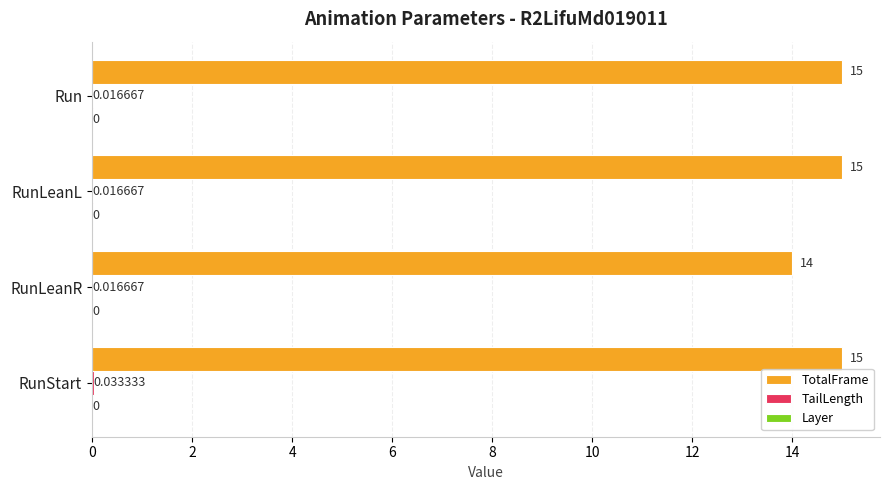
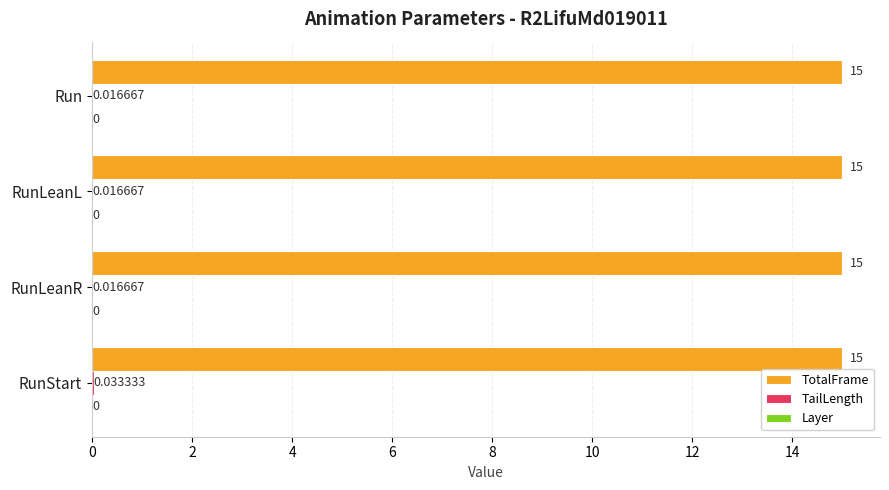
  {
    "TotalFrame": {
      "Run": 15,
      "RunLeanL": 15,
-     "RunLeanR": 14,
+     "RunLeanR": 15,
      "RunStart": 15
    },
    "TailLength": {
      "Run": 0.016667,
      "RunLeanL": 0.016667,
      "RunLeanR": 0.016667,
      "RunStart": 0.033333
    },
    "Layer": {
      "Run": 0,
      "RunLeanL": 0,
      "RunLeanR": 0,
      "RunStart": 0
    }
  }
